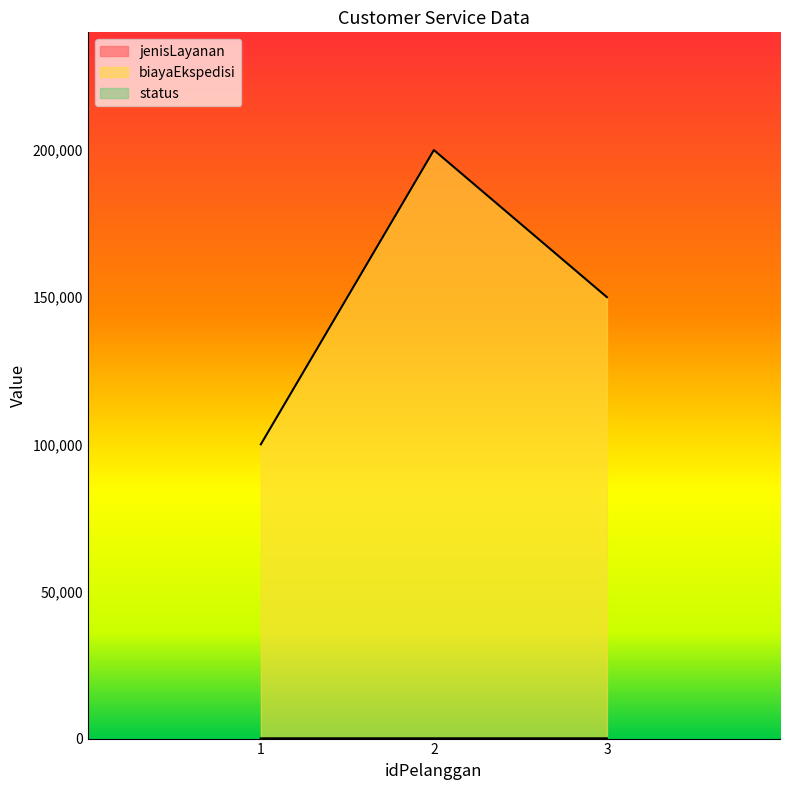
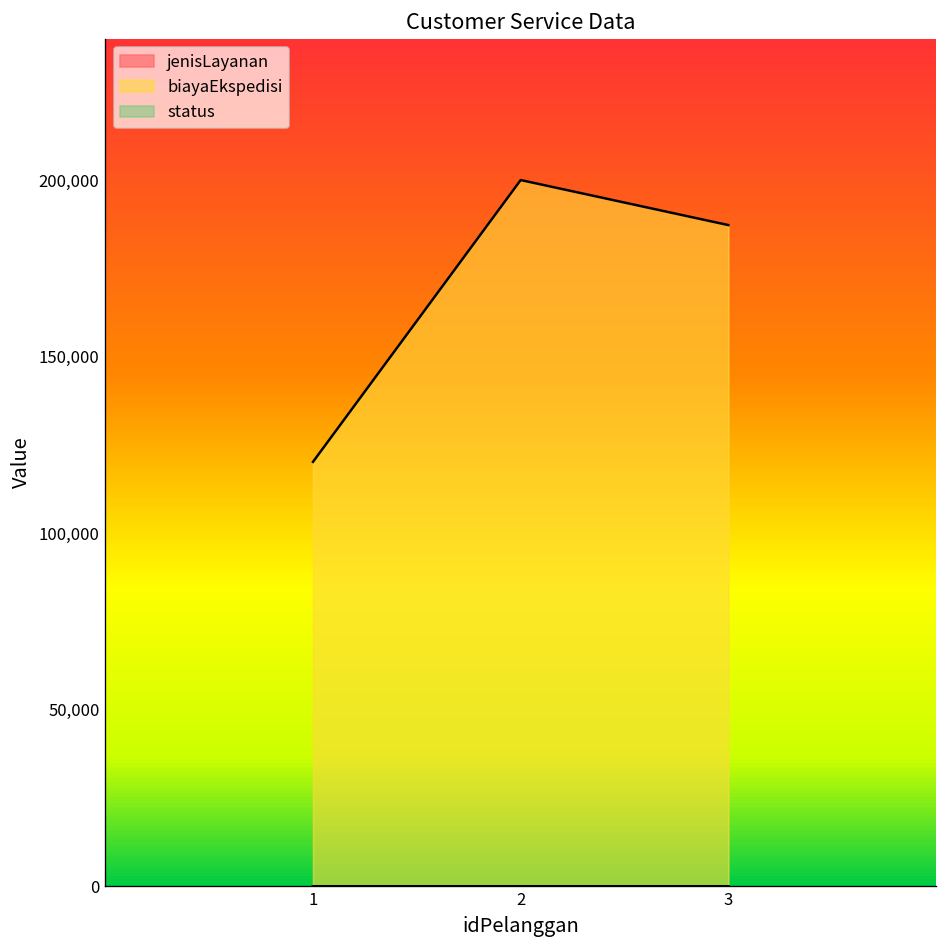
  {
    "status": {
      "1": "0",
      "2": "0",
      "3": "0"
    },
    "biayaEkspedisi": {
-     "1": "100,000",
+     "1": "120,000",
      "2": "200,000",
-     "3": "150,000"
+     "3": "187,000"
    }
  }
